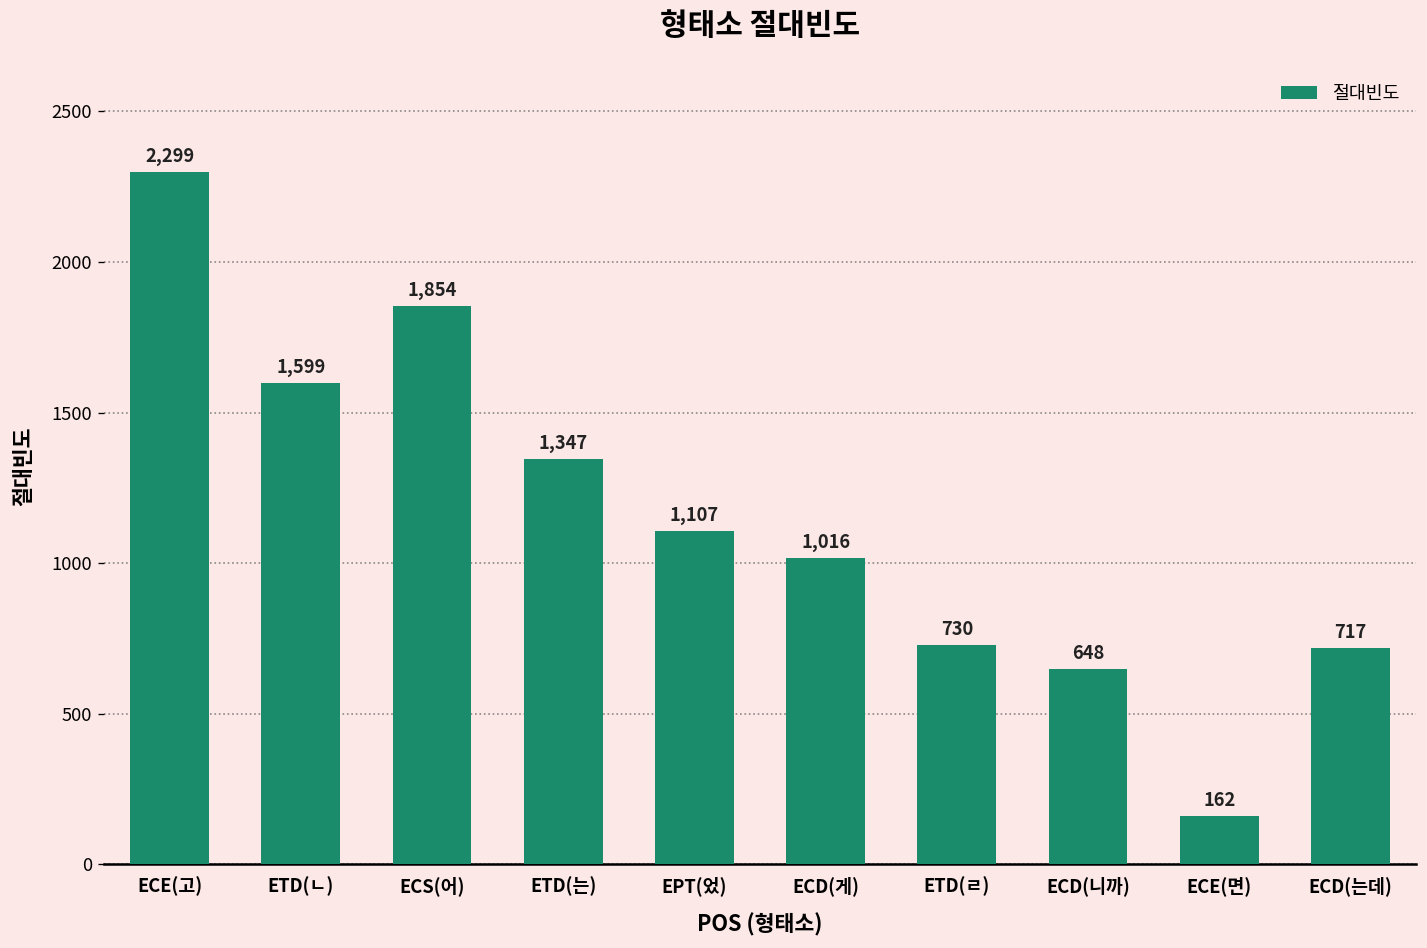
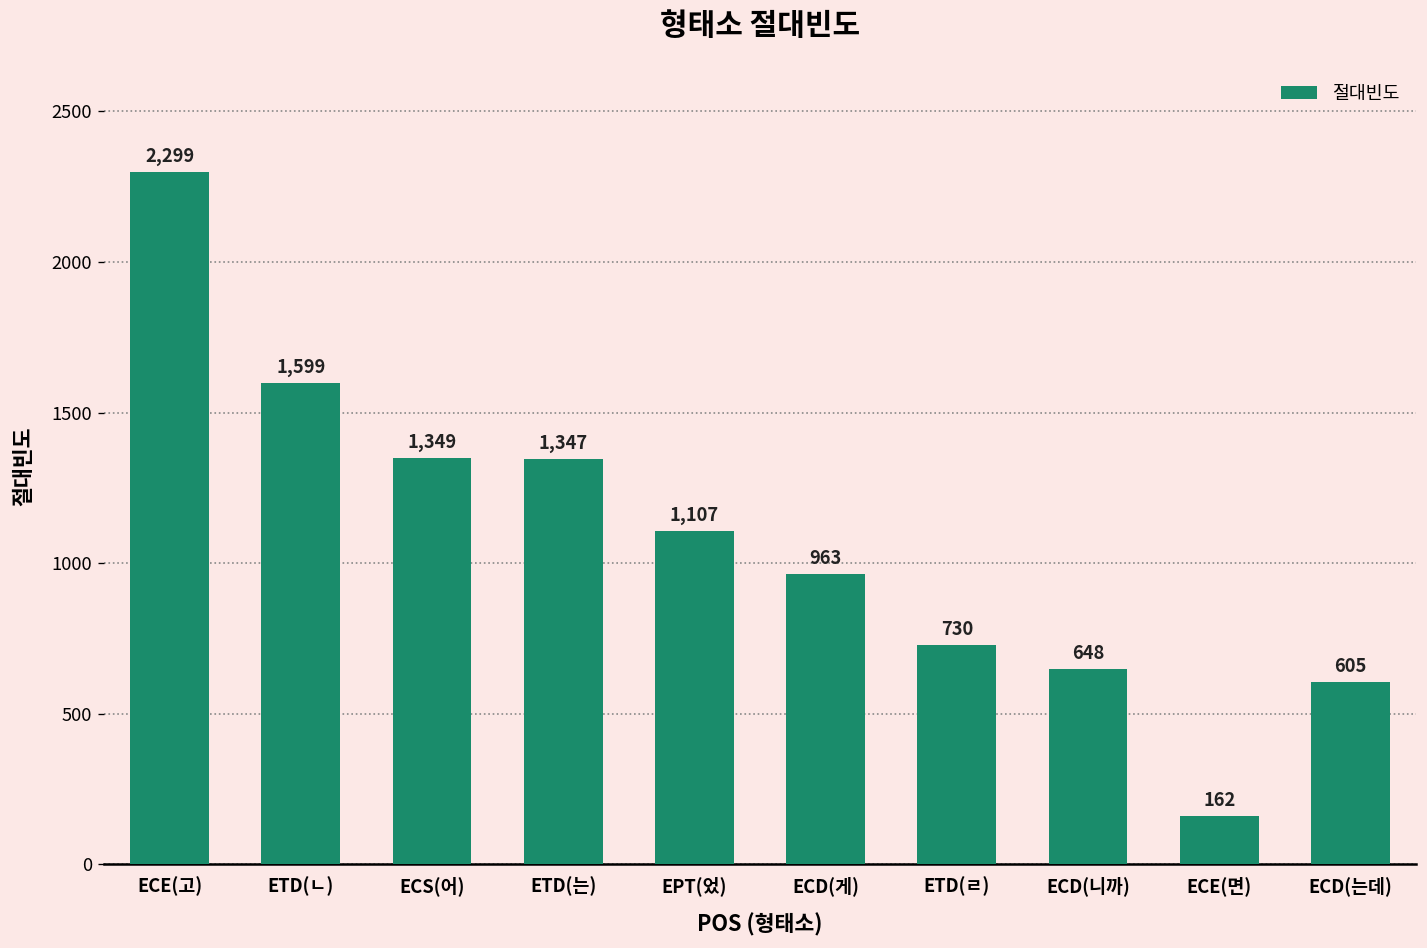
  {
    "ECE(고)": "2,299",
    "ETD(ㄴ)": "1,599",
-   "ECS(어)": "1,854",
+   "ECS(어)": "1,349",
    "ETD(는)": "1,347",
    "EPT(었)": "1,107",
-   "ECD(게)": "1,016",
+   "ECD(게)": "963",
    "ETD(ㄹ)": "730",
    "ECD(니까)": "648",
    "ECE(면)": "162",
-   "ECD(는데)": "717"
+   "ECD(는데)": "605"
  }
